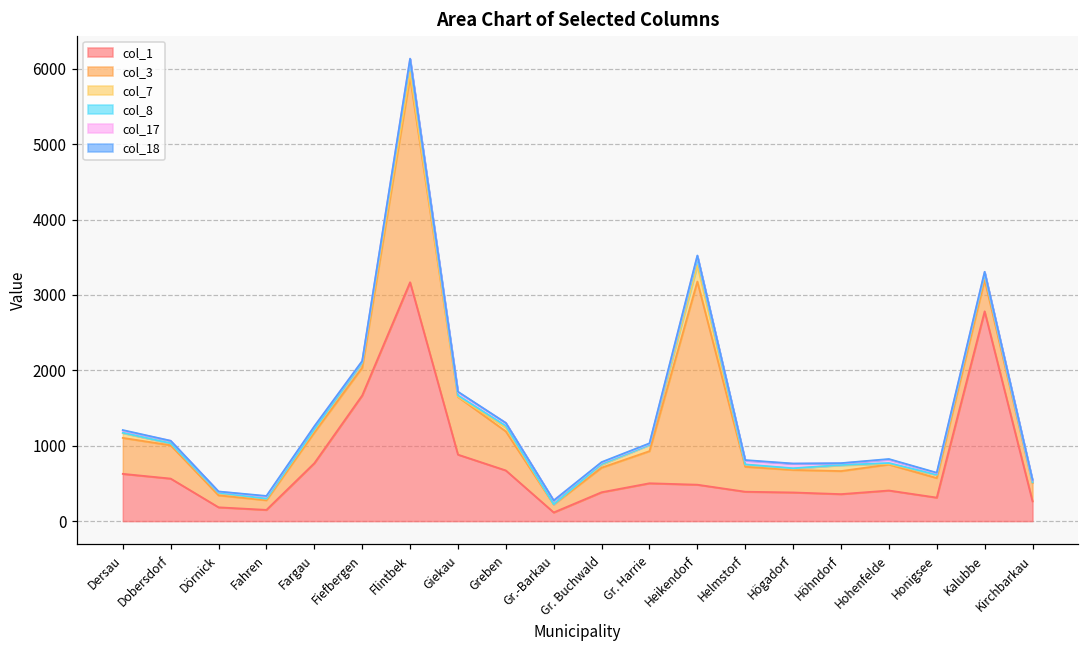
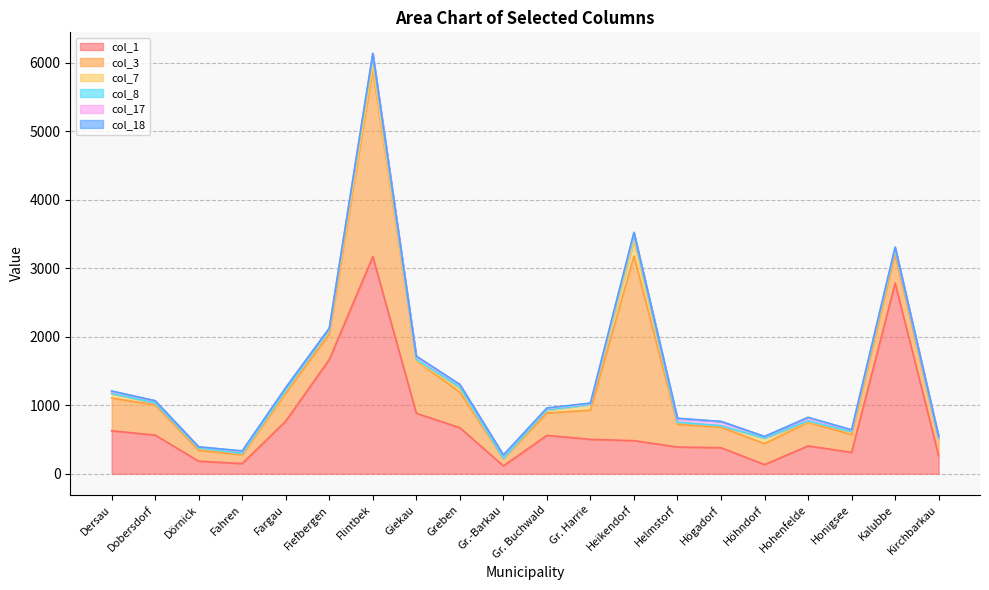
  {
    "col_1": {
      "Dersau": 600,
      "Dobersdorf": 600,
      "Dörnick": 200,
      "Fahren": 100,
      "Fargau": 800,
      "Fiefbergen": 1700,
      "Flintbek": 3200,
      "Giekau": 900,
      "Greben": 700,
      "Gr.-Barkau": 100,
-     "Gr. Buchwald": 400,
+     "Gr. Buchwald": 600,
      "Gr. Harrie": 500,
      "Heikendorf": 500,
      "Helmstorf": 400,
      "Högadorf": 400,
-     "Höhndorf": 400,
+     "Höhndorf": 100,
      "Hohenfelde": 400,
      "Honigsee": 300,
      "Kalubbe": 2800,
      "Kirchbarkau": 300
    }
  }
